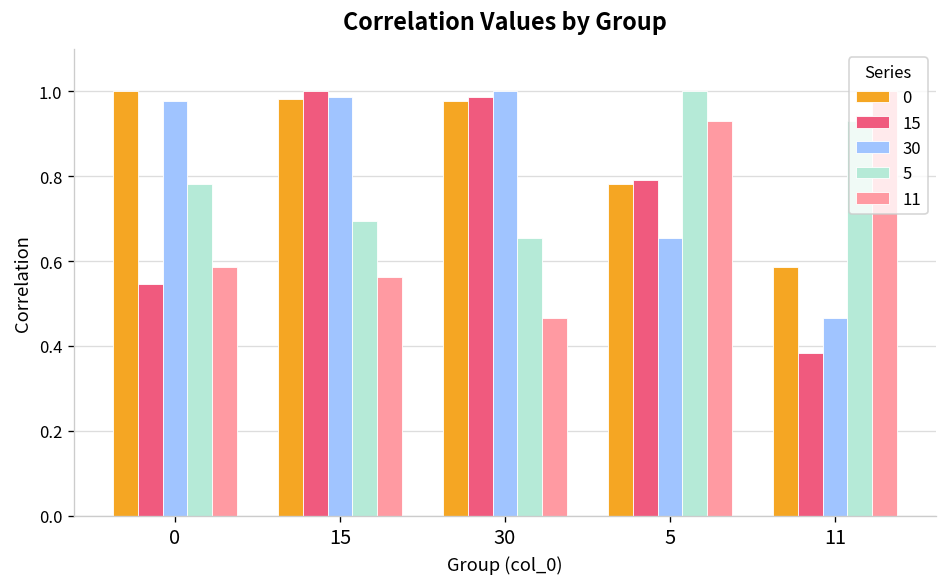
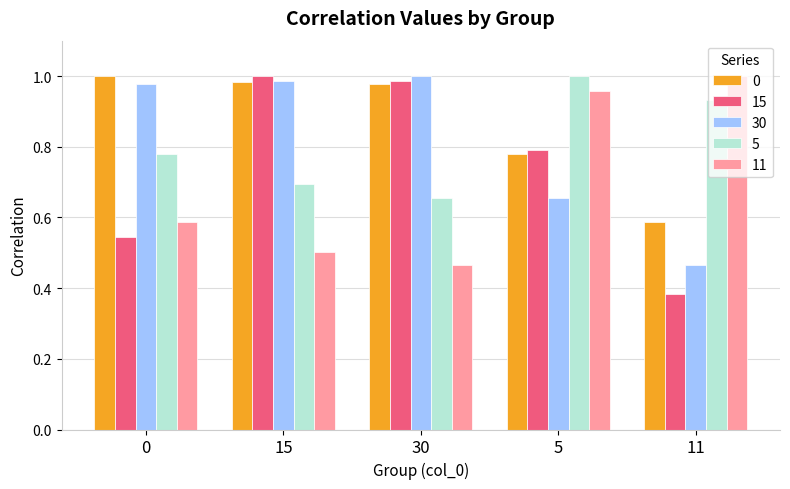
  {
    "0": {
      "0": 1.00,
      "15": 0.98,
      "30": 0.98,
      "5": 0.78,
      "11": 0.59
    },
    "15": {
      "0": 0.55,
      "15": 1.00,
      "30": 0.99,
      "5": 0.79,
      "11": 0.38
    },
    "11": {
      "0": 0.59,
-     "15": 0.56,
+     "15": 0.50,
      "30": 0.47,
-     "5": 0.93
+     "5": 0.96
    }
  }
